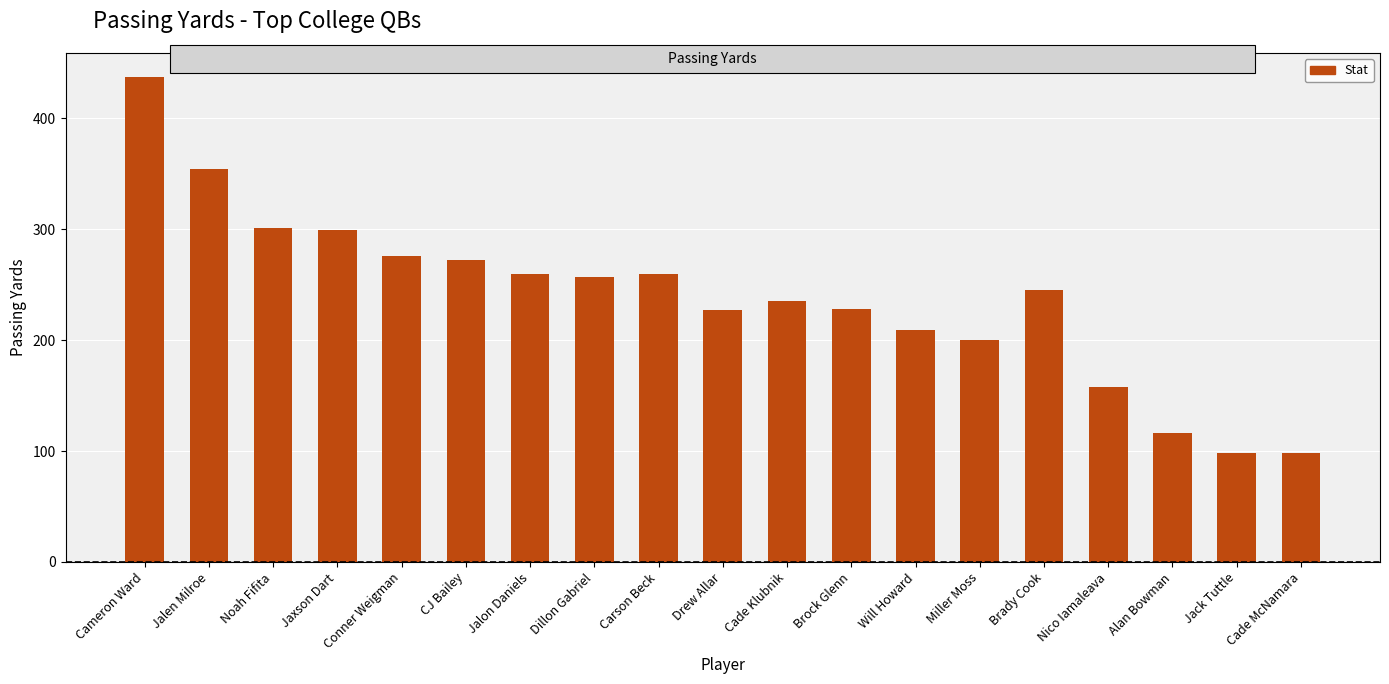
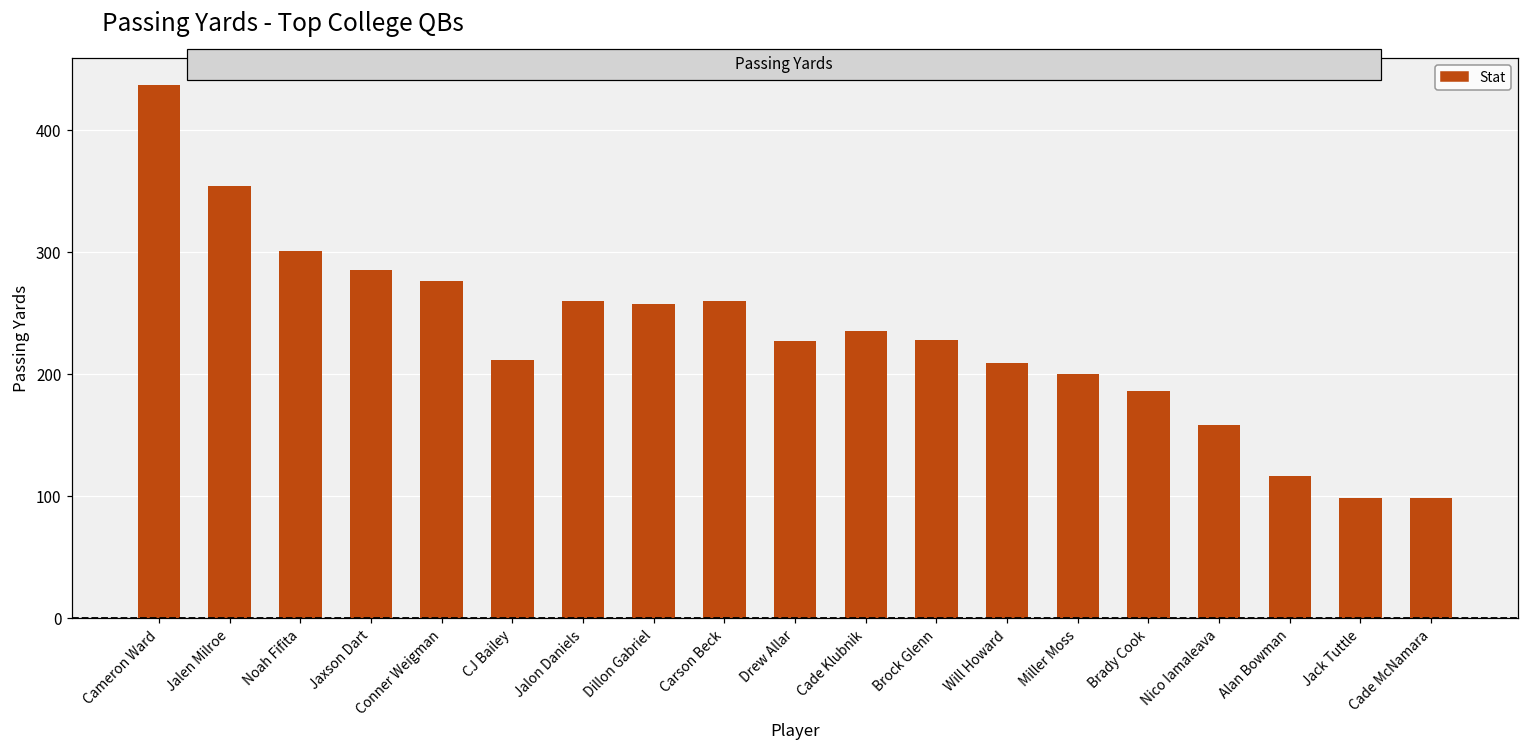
  {
    "Cameron Ward": 437,
    "Jalen Milroe": 354,
    "Noah Fifita": 301,
-   "Jaxson Dart": 299,
+   "Jaxson Dart": 285,
    "Conner Weigman": 276,
-   "CJ Bailey": 272,
+   "CJ Bailey": 211,
    "Jalon Daniels": 260,
    "Dillon Gabriel": 257,
    "Carson Beck": 260,
    "Drew Allar": 227,
    "Cade Klubnik": 235,
    "Brock Glenn": 228,
    "Will Howard": 209,
    "Miller Moss": 200,
-   "Brady Cook": 245,
+   "Brady Cook": 186,
    "Nico Iamaleava": 158,
    "Alan Bowman": 116,
    "Jack Tuttle": 98,
    "Cade McNamara": 98
  }
